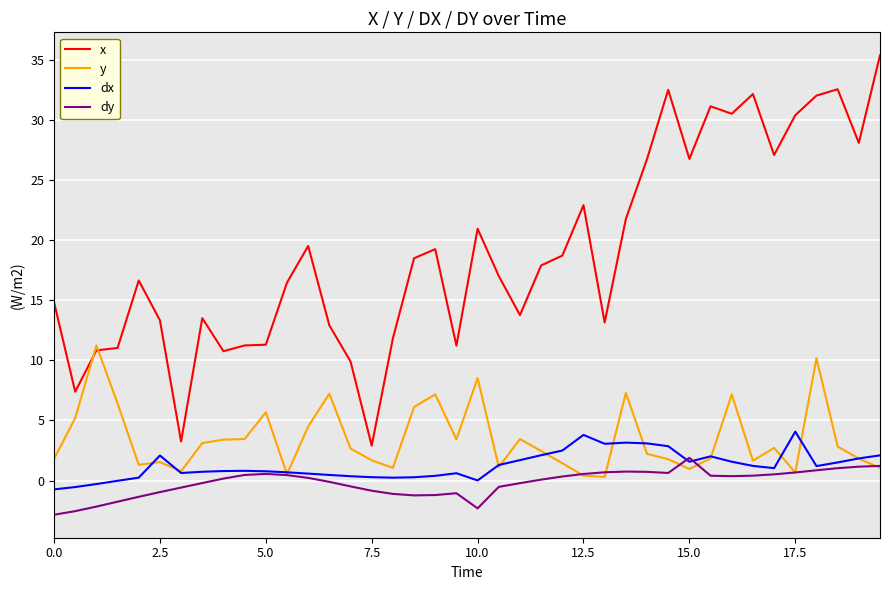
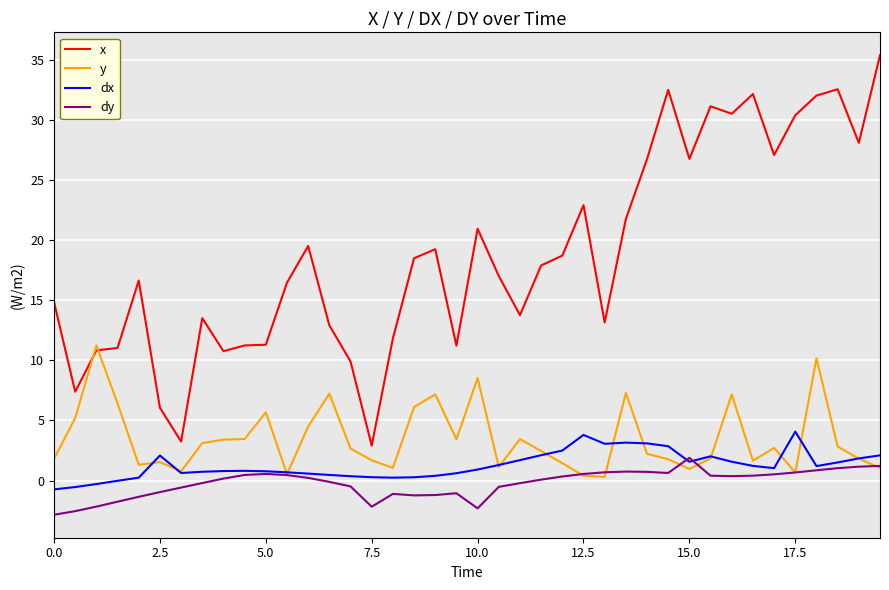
  {
    "x": {
      "0.0": 14.8,
-     "2.5": 13.3,
+     "2.5": 6.1,
      "5.0": 11.3,
      "7.5": 2.9,
      "10.0": 20.9,
      "12.5": 22.9,
      "15.0": 26.7,
      "17.5": 30.4
    },
    "y": {
      "0.0": 1.8,
      "2.5": 1.5,
      "5.0": 5.7,
      "7.5": 1.7,
      "10.0": 8.5,
      "15.0": 1.0
    },
    "dx": {
      "0.0": -0.7,
      "2.5": 2.1,
      "5.0": 0.8,
      "7.5": 0.3,
-     "10.0": 0.0,
+     "10.0": 0.9,
      "12.5": 3.8,
      "15.0": 1.6,
      "17.5": 4.1
    },
    "dy": {
      "0.0": -2.8,
      "2.5": -1.0,
      "5.0": 0.5,
-     "7.5": -0.8,
+     "7.5": -2.2,
      "10.0": -2.3,
      "15.0": 1.9
    }
  }
